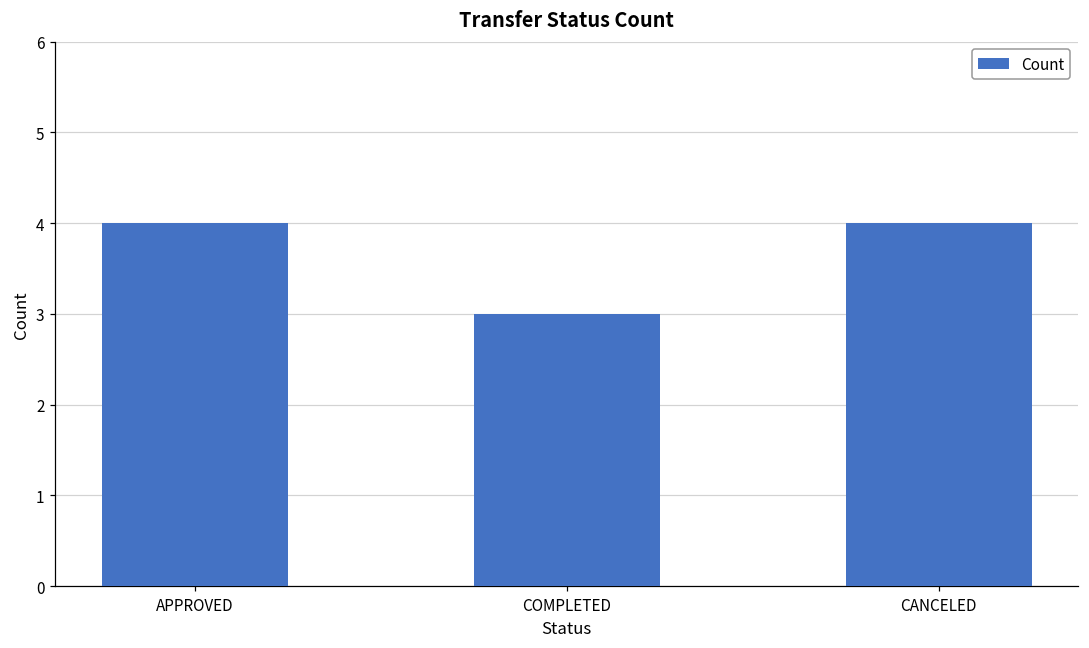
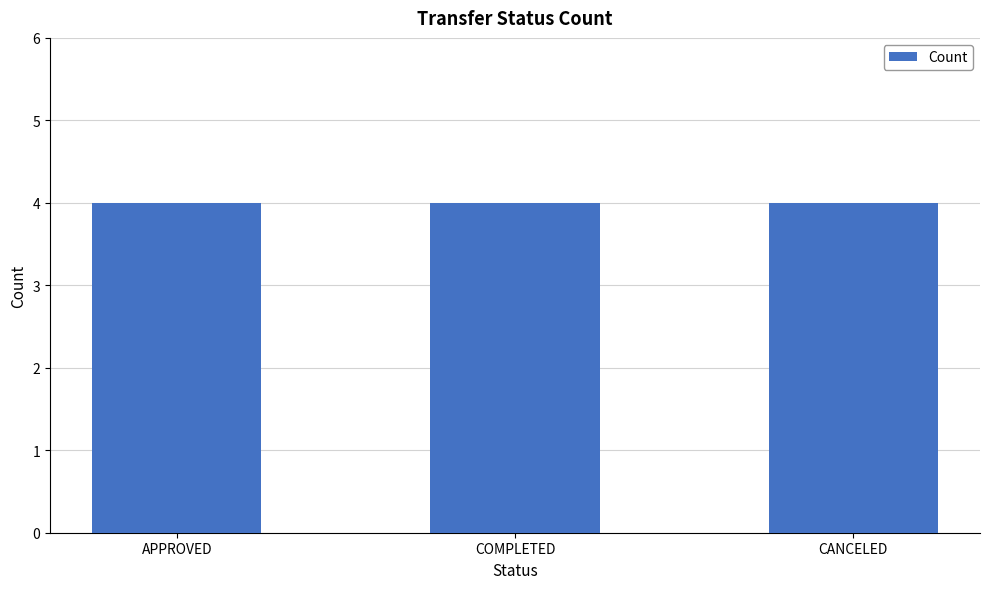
  {
    "APPROVED": 4,
-   "COMPLETED": 3,
+   "COMPLETED": 4,
    "CANCELED": 4
  }
